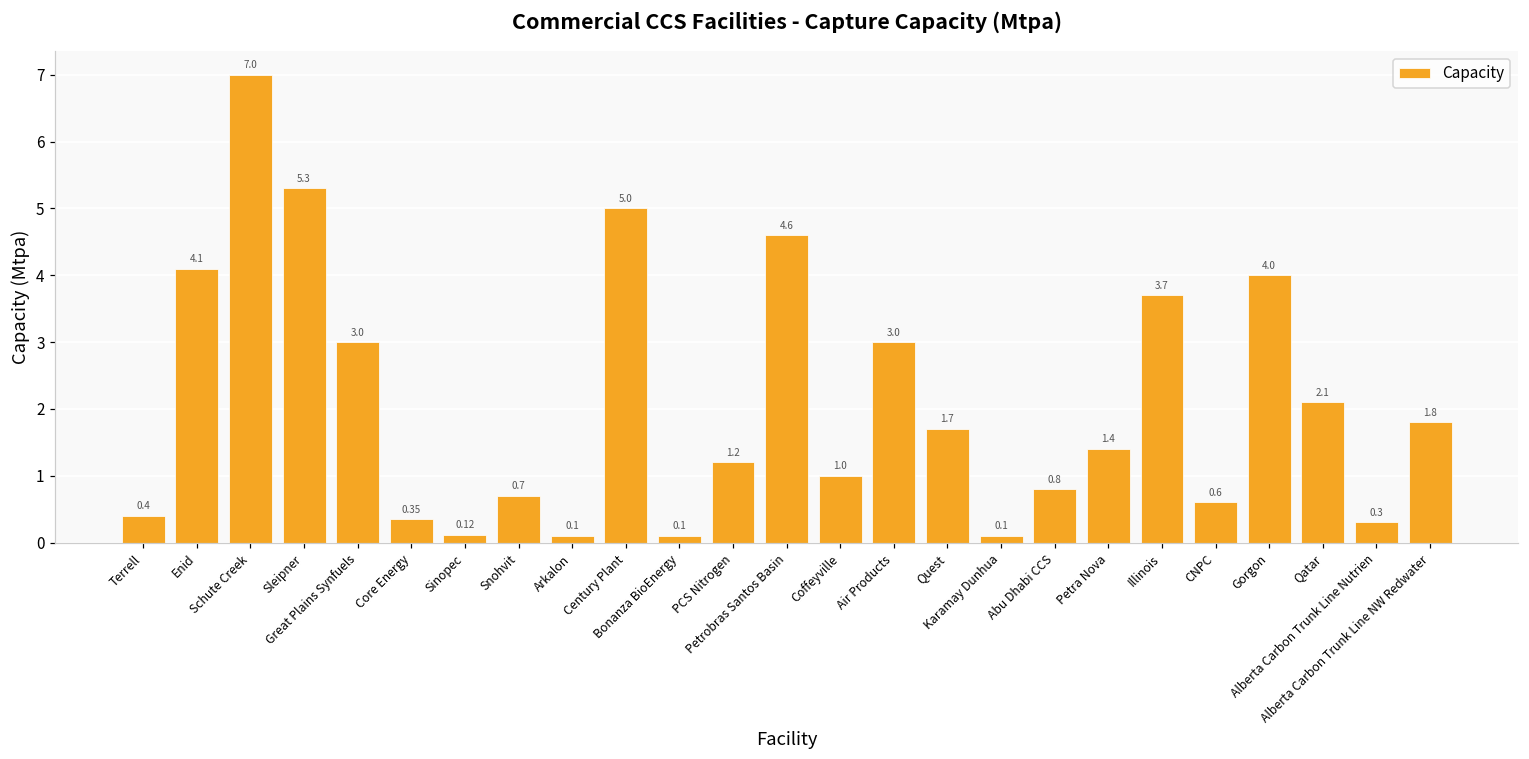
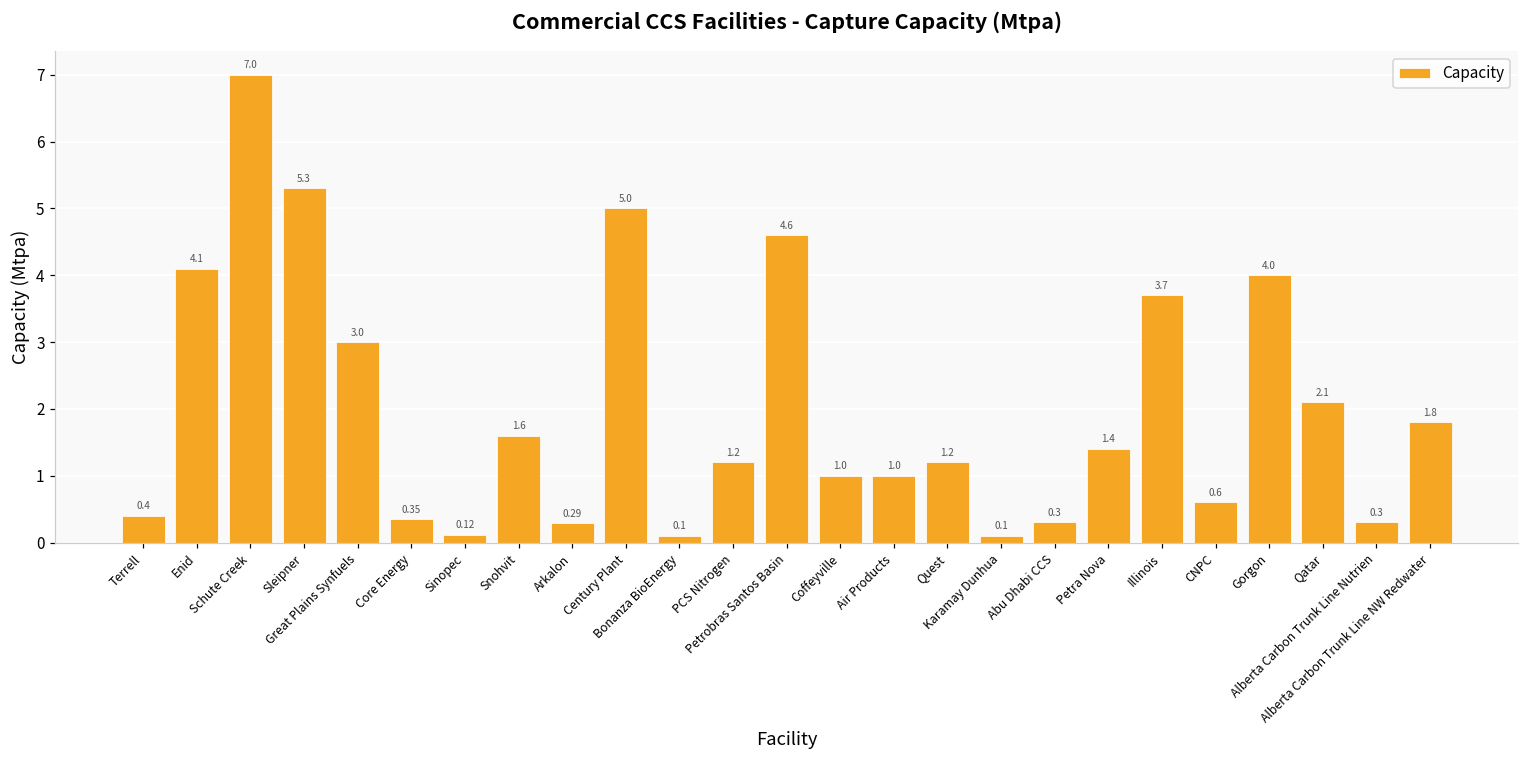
  {
    "Terrell": 0.4,
    "Enid": 4.1,
    "Schute Creek": 7.0,
    "Sleipner": 5.3,
    "Great Plains Synfuels": 3.0,
    "Core Energy": 0.35,
    "Sinopec": 0.12,
-   "Snohvit": 0.7,
-   "Arkalon": 0.1,
+   "Snohvit": 1.6,
+   "Arkalon": 0.29,
    "Century Plant": 5.0,
    "Bonanza BioEnergy": 0.1,
    "PCS Nitrogen": 1.2,
    "Petrobras Santos Basin": 4.6,
    "Coffeyville": 1.0,
-   "Air Products": 3.0,
-   "Quest": 1.7,
+   "Air Products": 1.0,
+   "Quest": 1.2,
    "Karamay Dunhua": 0.1,
-   "Abu Dhabi CCS": 0.8,
+   "Abu Dhabi CCS": 0.3,
    "Petra Nova": 1.4,
    "Illinois": 3.7,
    "CNPC": 0.6,
    "Gorgon": 4.0,
    "Qatar": 2.1,
    "Alberta Carbon Trunk Line Nutrien": 0.3,
    "Alberta Carbon Trunk Line NW Redwater": 1.8
  }
